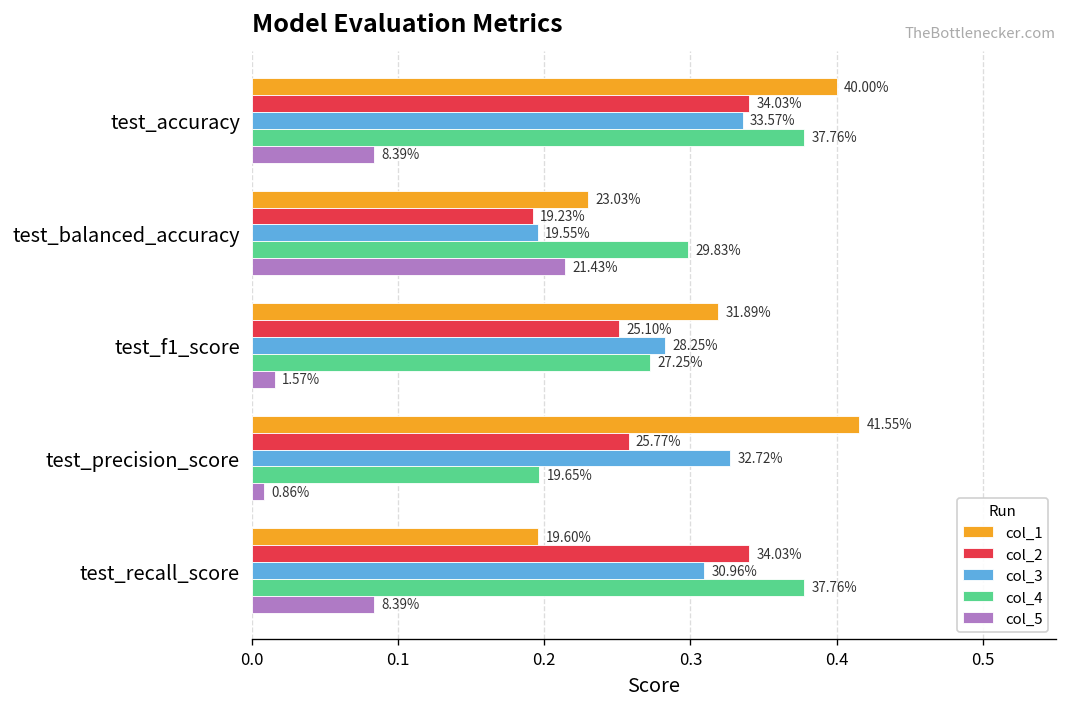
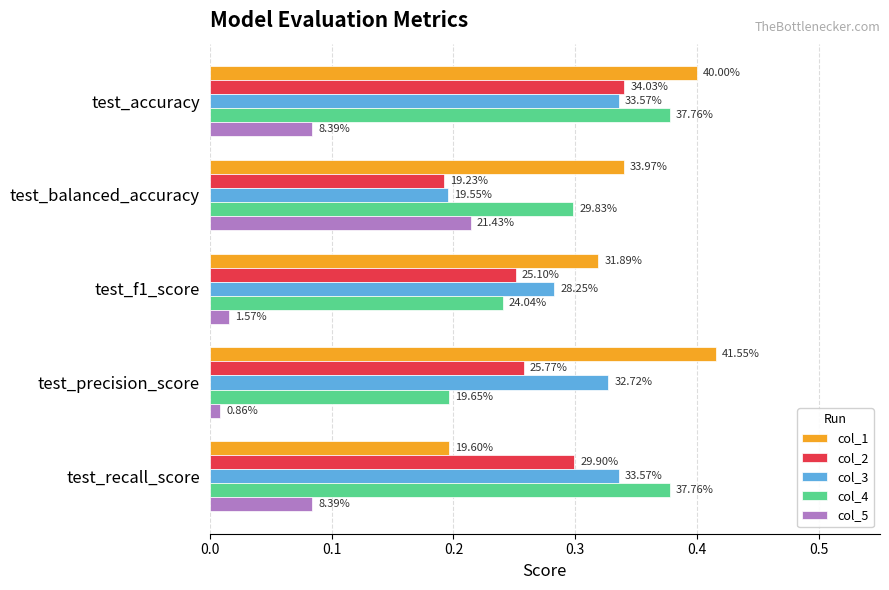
  {
    "col_1": {
      "test_accuracy": "40.00%",
-     "test_balanced_accuracy": "23.03%",
+     "test_balanced_accuracy": "33.97%",
      "test_f1_score": "31.89%",
      "test_precision_score": "41.55%",
      "test_recall_score": "19.60%"
    },
    "col_2": {
      "test_accuracy": "34.03%",
      "test_balanced_accuracy": "19.23%",
      "test_f1_score": "25.10%",
      "test_precision_score": "25.77%",
-     "test_recall_score": "34.03%"
+     "test_recall_score": "29.90%"
    },
    "col_3": {
      "test_accuracy": "33.57%",
      "test_balanced_accuracy": "19.55%",
      "test_f1_score": "28.25%",
      "test_precision_score": "32.72%",
-     "test_recall_score": "30.96%"
+     "test_recall_score": "33.57%"
    },
    "col_4": {
      "test_accuracy": "37.76%",
      "test_balanced_accuracy": "29.83%",
-     "test_f1_score": "27.25%",
+     "test_f1_score": "24.04%",
      "test_precision_score": "19.65%",
      "test_recall_score": "37.76%"
    },
    "col_5": {
      "test_accuracy": "8.39%",
      "test_balanced_accuracy": "21.43%",
      "test_f1_score": "1.57%",
      "test_precision_score": "0.86%",
      "test_recall_score": "8.39%"
    }
  }
